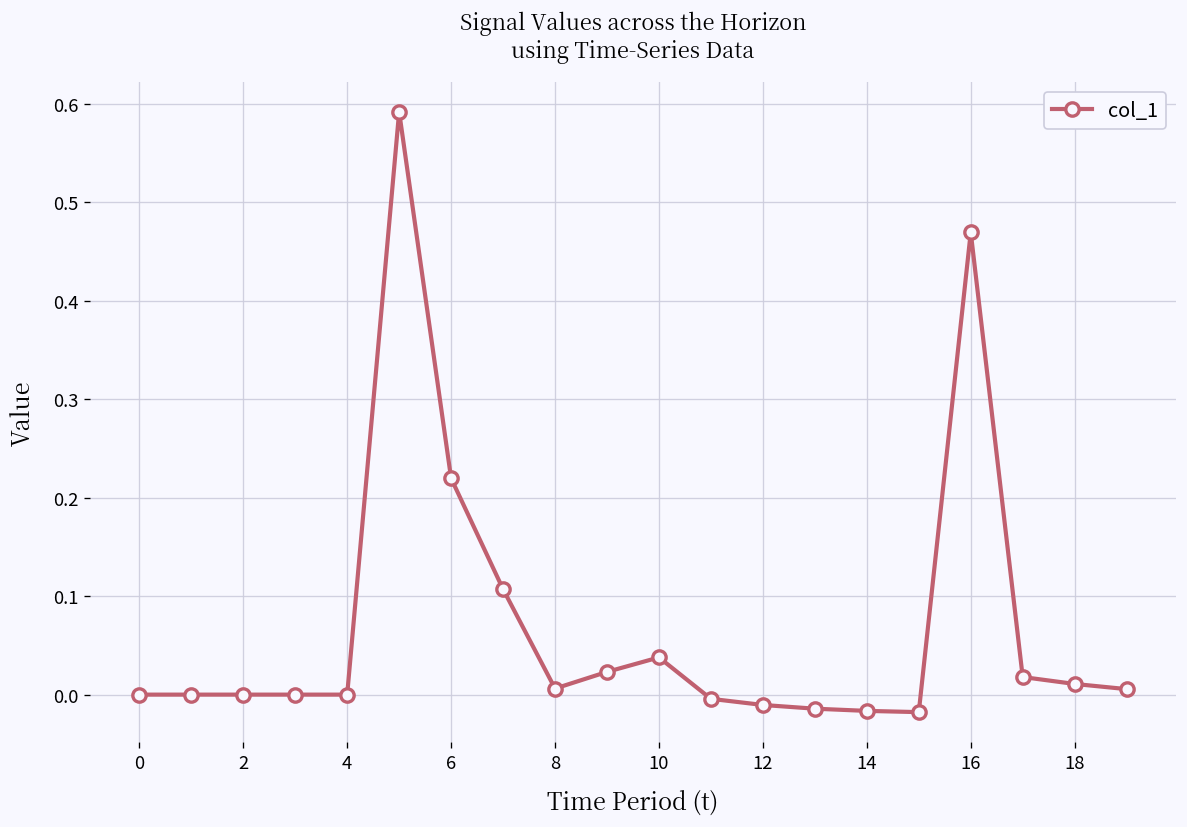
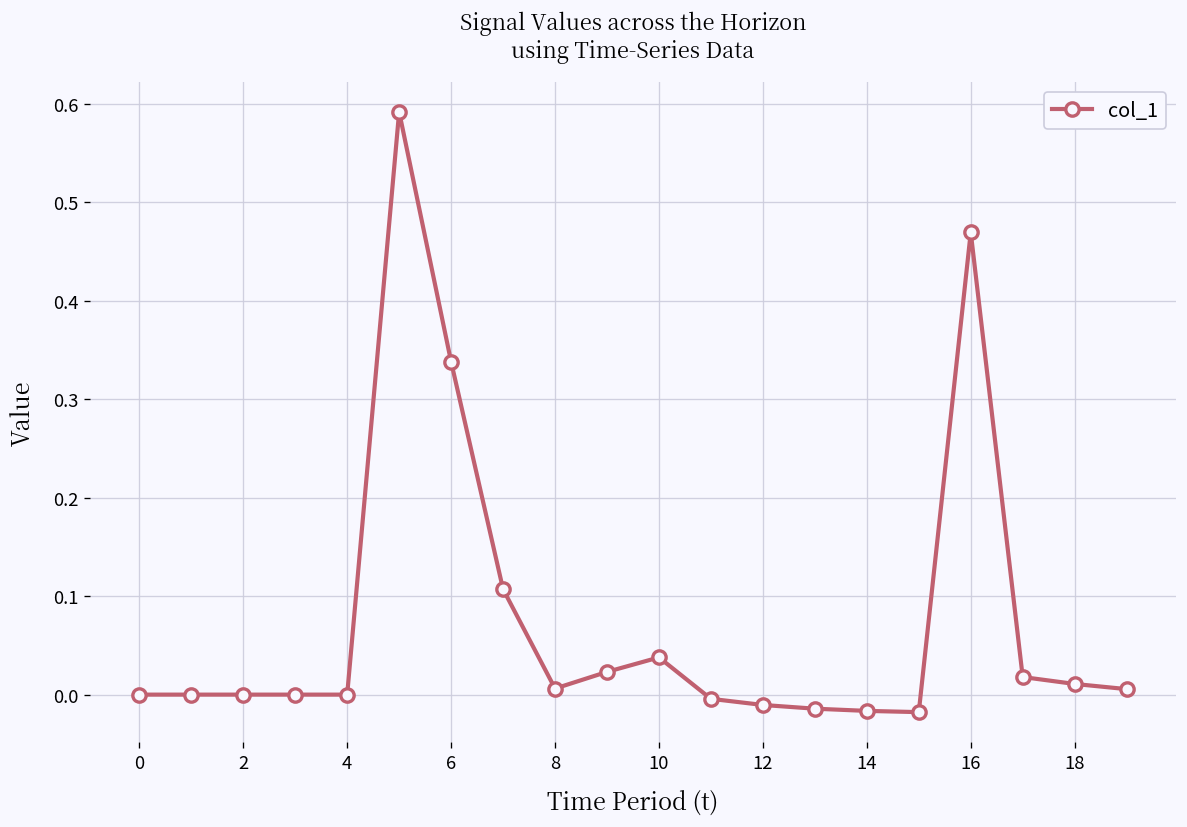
  {
    "0": 0.00,
    "2": 0.00,
    "4": 0.00,
-   "6": 0.22,
+   "6": 0.34,
    "8": 0.01,
    "10": 0.04,
    "12": -0.01,
    "14": -0.02,
    "16": 0.47,
    "18": 0.01
  }
